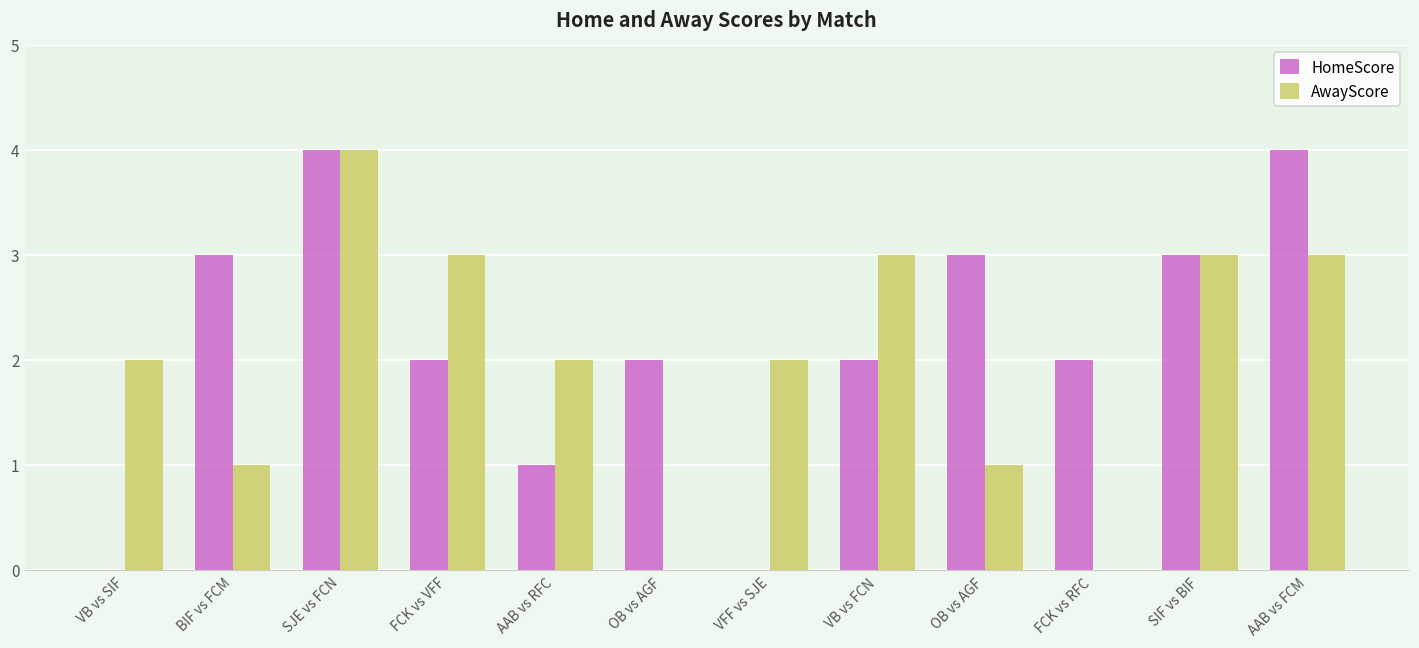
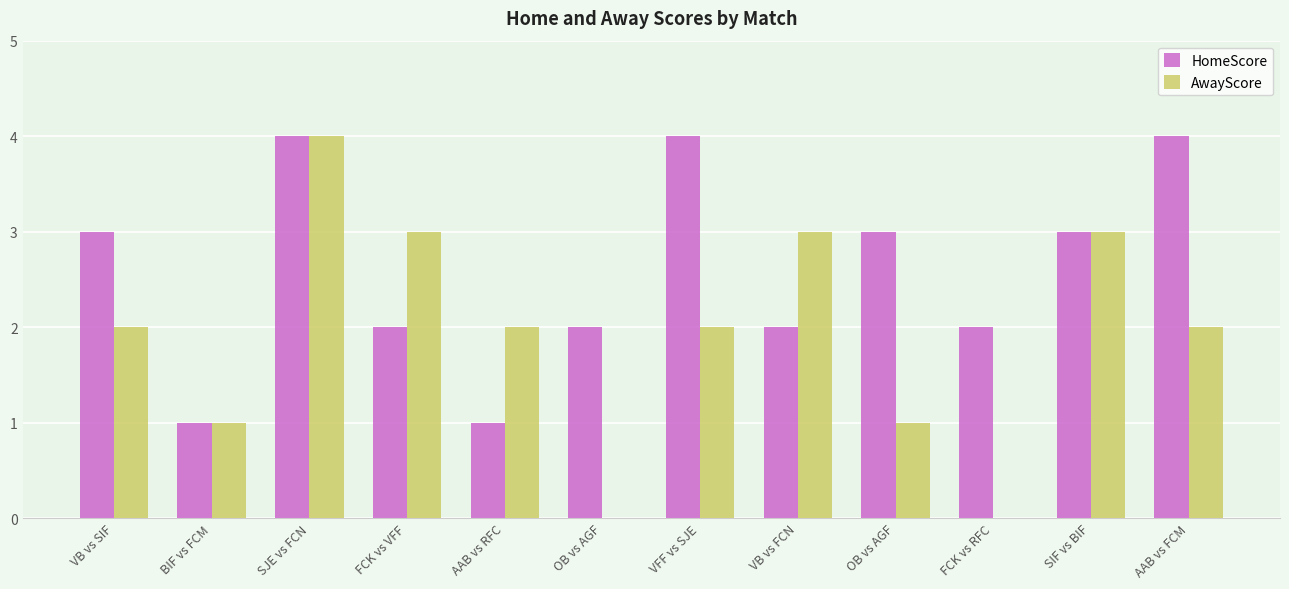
  {
    "HomeScore": {
-     "VB vs SIF": 0,
-     "BIF vs FCM": 3,
+     "VB vs SIF": 3,
+     "BIF vs FCM": 1,
      "SJE vs FCN": 4,
      "FCK vs VFF": 2,
      "AAB vs RFC": 1,
-     "VFF vs SJE": 0,
+     "VFF vs SJE": 4,
      "VB vs FCN": 2,
      "FCK vs RFC": 2,
      "SIF vs BIF": 3,
      "AAB vs FCM": 4
    },
    "AwayScore": {
      "VB vs SIF": 2,
      "BIF vs FCM": 1,
      "SJE vs FCN": 4,
      "FCK vs VFF": 3,
      "AAB vs RFC": 2,
      "VFF vs SJE": 2,
      "VB vs FCN": 3,
      "FCK vs RFC": 0,
      "SIF vs BIF": 3,
-     "AAB vs FCM": 3
+     "AAB vs FCM": 2
    }
  }
